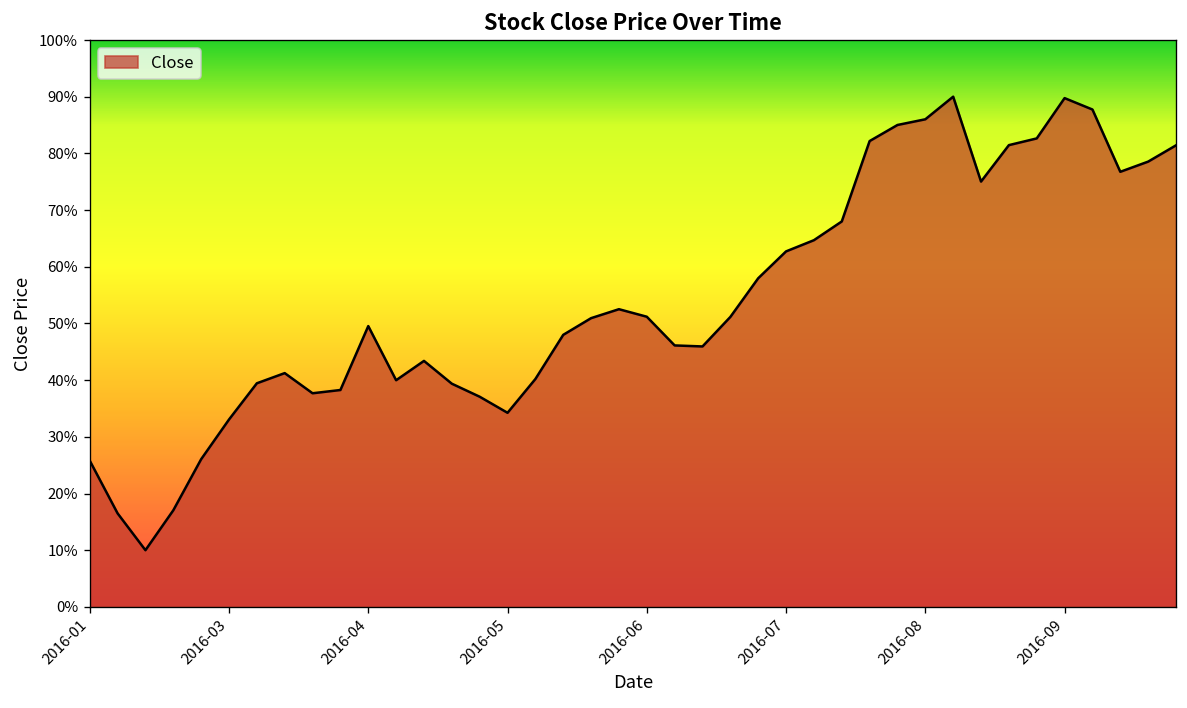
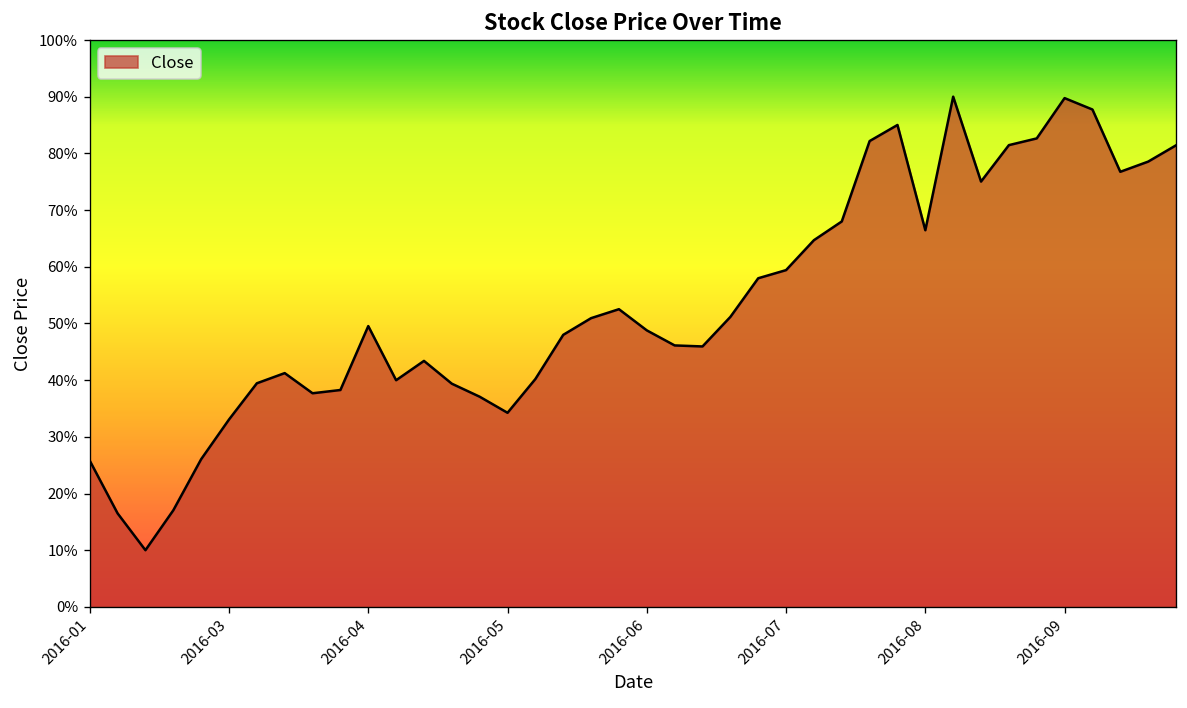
  {
    "2016-01": "26%",
    "2016-03": "33%",
    "2016-04": "50%",
    "2016-05": "34%",
-   "2016-06": "51%",
-   "2016-07": "63%",
-   "2016-08": "86%",
+   "2016-06": "49%",
+   "2016-07": "59%",
+   "2016-08": "66%",
    "2016-09": "90%"
  }
